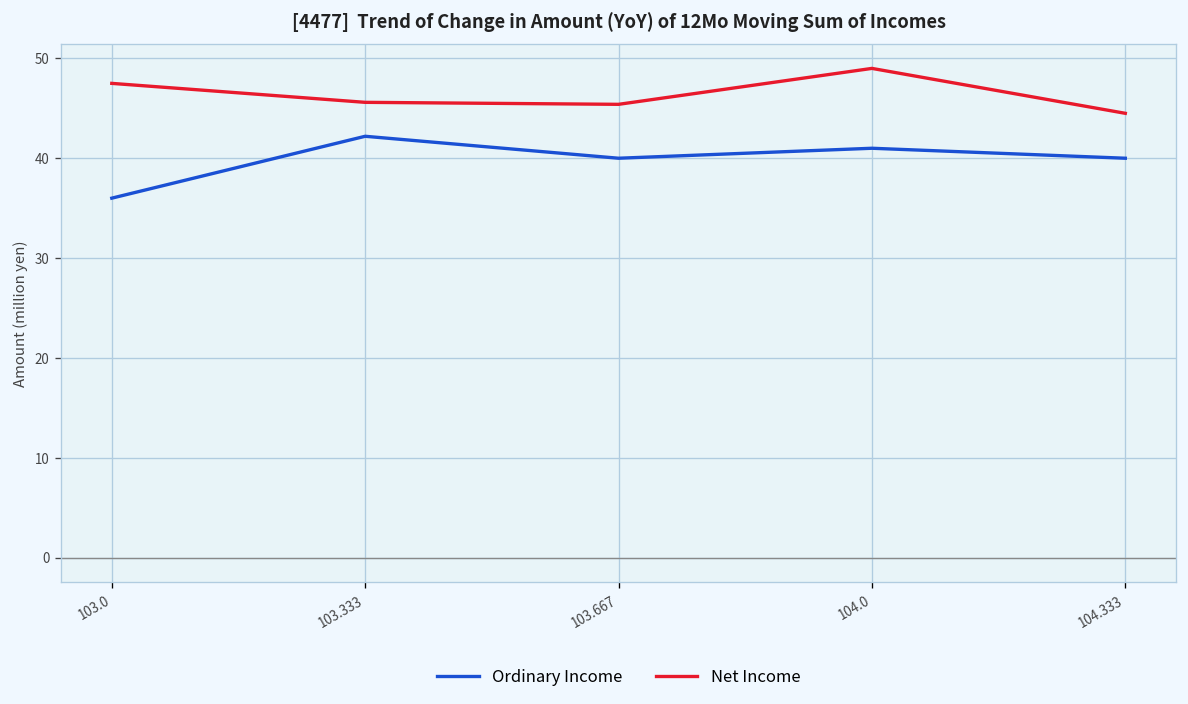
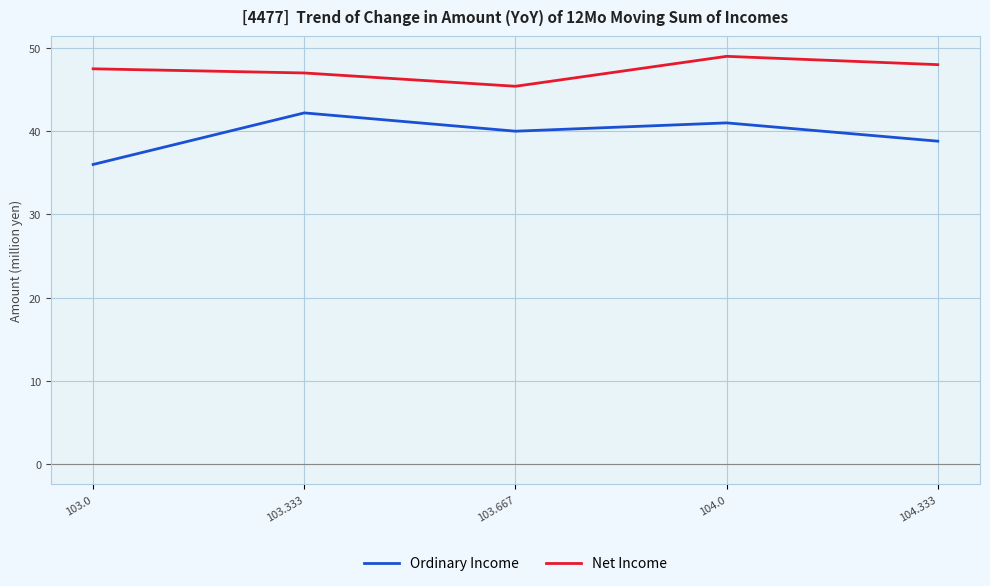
  {
    "Ordinary Income": {
      "103.0": 36,
      "103.333": 42,
      "103.667": 40,
      "104.0": 41,
-     "104.333": 40
+     "104.333": 39
    },
    "Net Income": {
      "103.0": 48,
-     "103.333": 46,
+     "103.333": 47,
      "103.667": 45,
      "104.0": 49,
-     "104.333": 45
+     "104.333": 48
    }
  }
